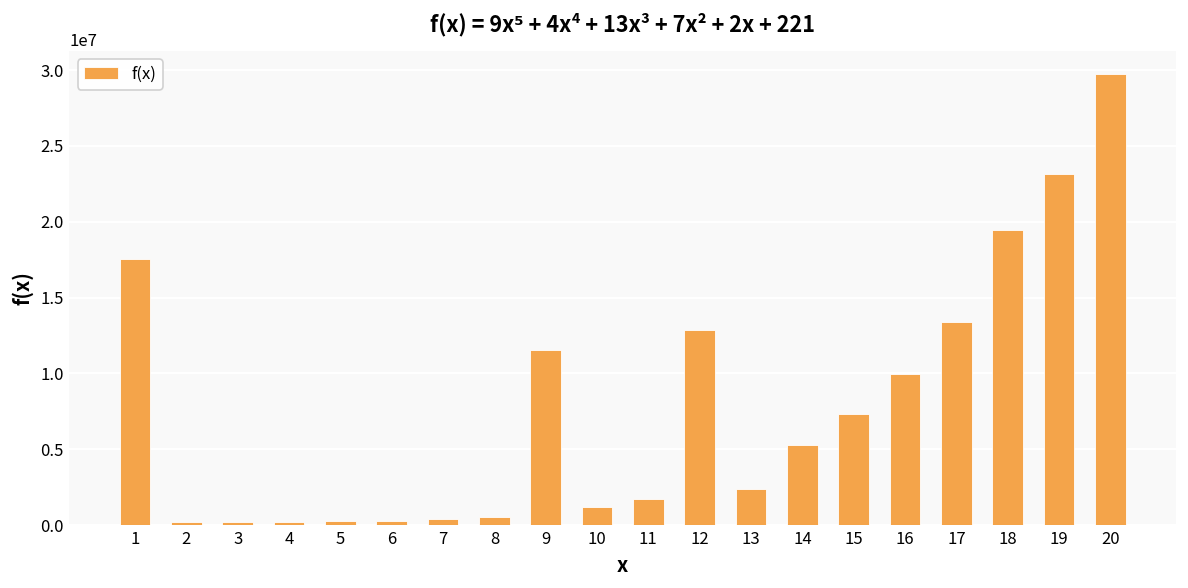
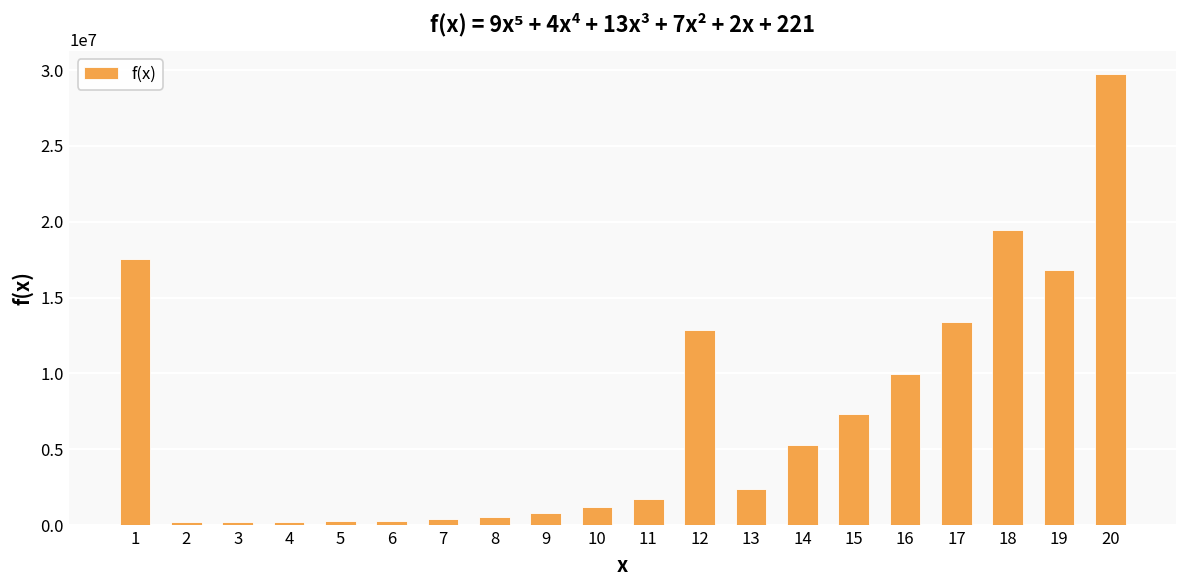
  {
    "1": 17500000,
    "2": 200000,
    "3": 200000,
    "4": 200000,
    "5": 300000,
    "6": 300000,
    "7": 400000,
    "8": 500000,
-   "9": 11500000,
+   "9": 800000,
    "10": 1200000,
    "11": 1700000,
    "12": 12800000,
    "13": 2400000,
    "14": 5300000,
    "15": 7300000,
    "16": 10000000,
    "17": 13400000,
    "18": 19500000,
-   "19": 23100000,
+   "19": 16800000,
    "20": 29800000
  }
